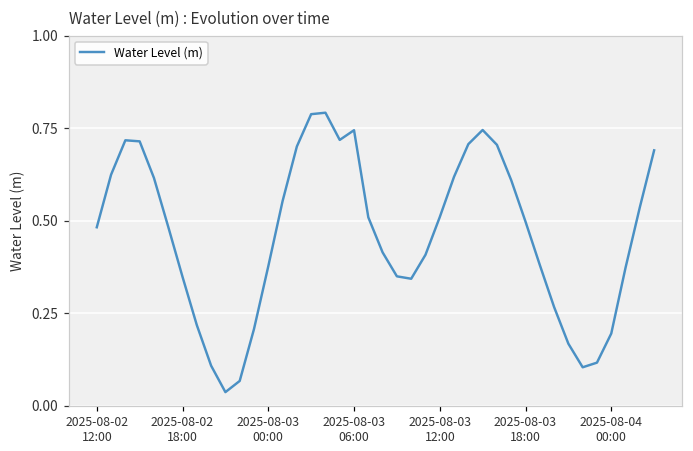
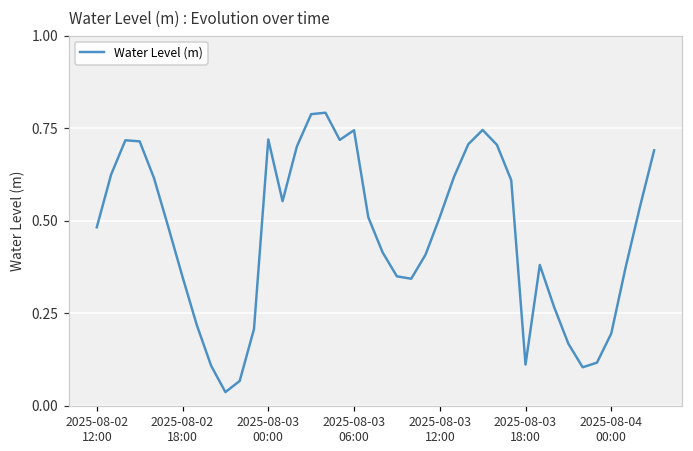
  {
    "2025-08-02 12:00": 0.48,
    "2025-08-02 18:00": 0.35,
-   "2025-08-03 00:00": 0.38,
+   "2025-08-03 00:00": 0.72,
    "2025-08-03 06:00": 0.74,
    "2025-08-03 12:00": 0.51,
-   "2025-08-03 18:00": 0.50,
+   "2025-08-03 18:00": 0.11,
    "2025-08-04 00:00": 0.19
  }
